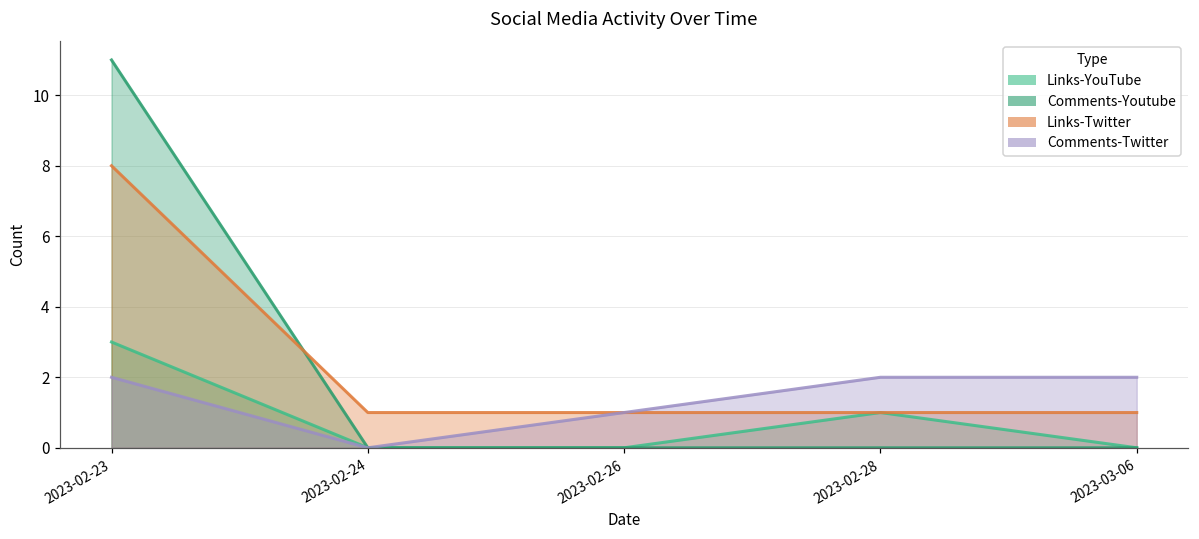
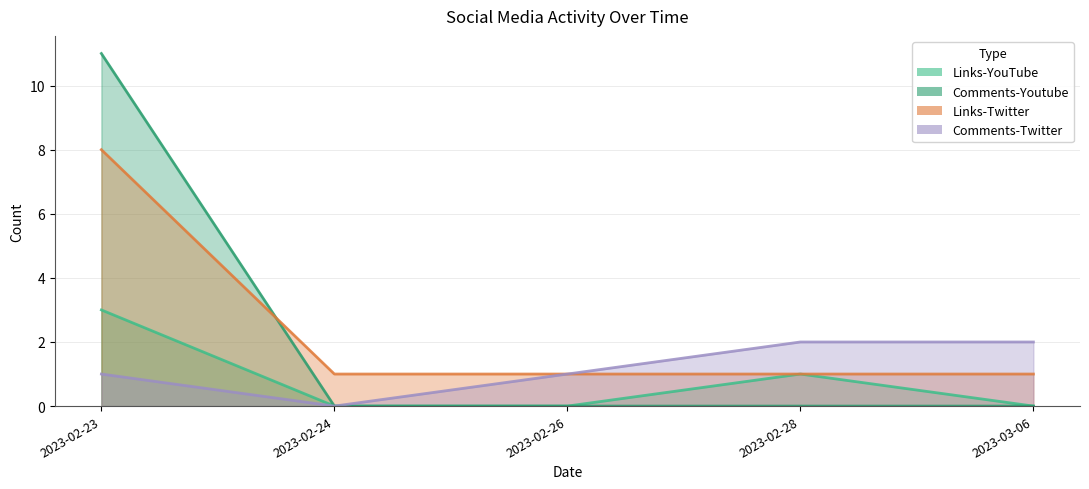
  {
    "Links-Twitter": {
      "2023-02-23": 8,
      "2023-02-24": 1,
      "2023-03-06": 1
    },
    "Comments-Twitter": {
-     "2023-02-23": 2,
+     "2023-02-23": 1,
      "2023-02-28": 2,
      "2023-03-06": 2
    }
  }
